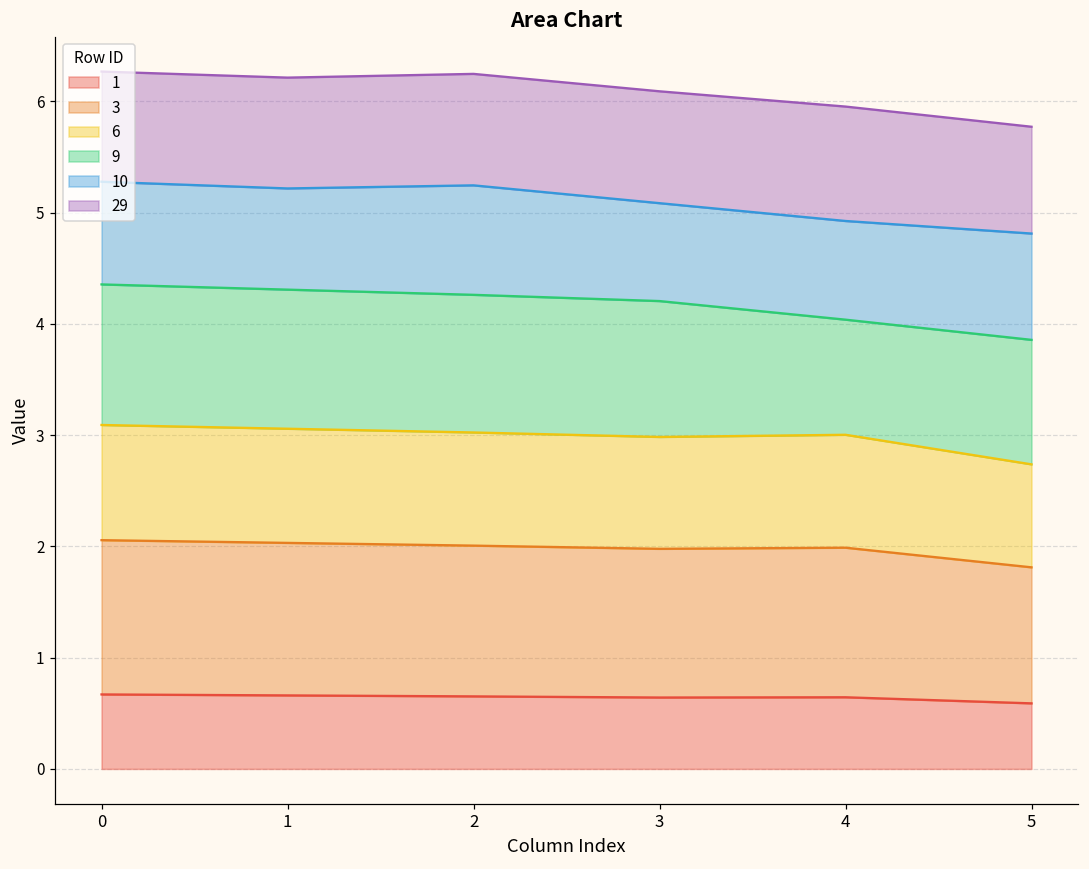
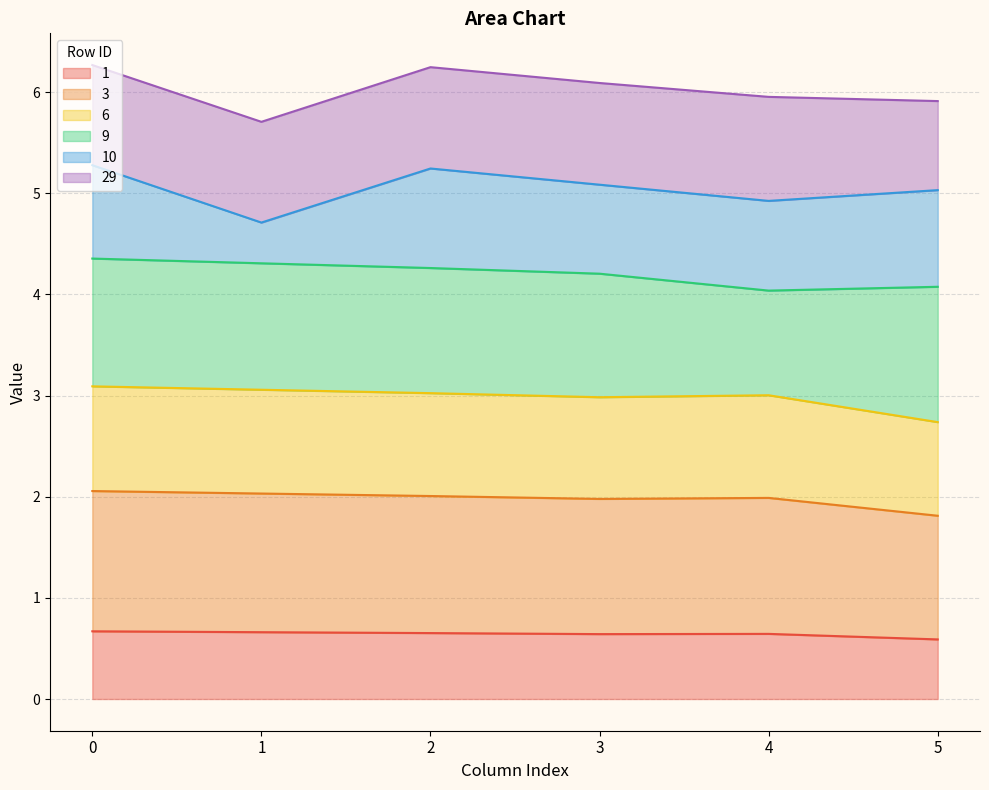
  {
    "9": {
      "0": 1.26,
      "1": 1.25,
      "2": 1.24,
      "3": 1.22,
      "4": 1.03,
-     "5": 1.12
+     "5": 1.34
    },
    "10": {
-     "1": 0.91,
+     "1": 0.40,
      "2": 0.98,
      "3": 0.88,
      "4": 0.89,
      "5": 0.96
    },
    "29": {
      "1": 1.00,
      "2": 1.00,
      "3": 1.01,
      "4": 1.03,
-     "5": 0.96
+     "5": 0.88
    }
  }
